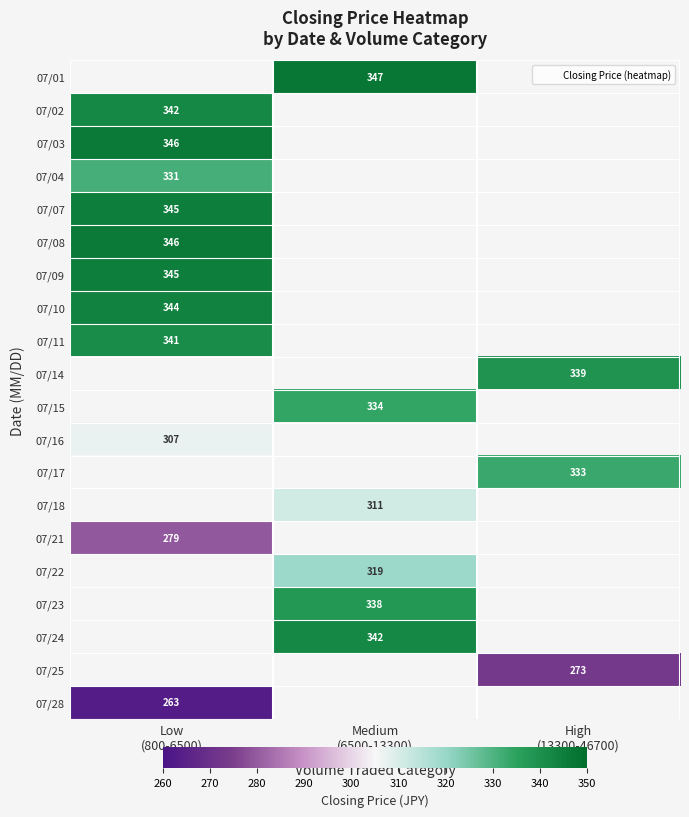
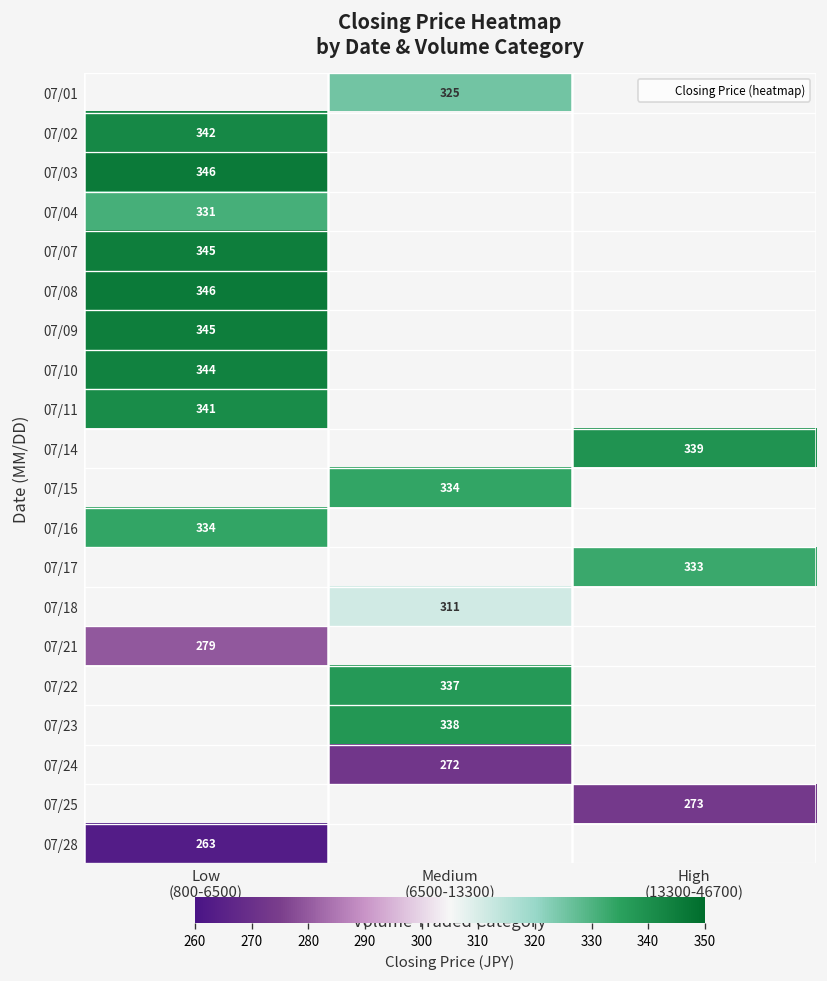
  {
    "07/01": {
-     "Medium (6500-13300)": 347
+     "Medium (6500-13300)": 325
    },
    "07/02": {
      "Low (800-6500)": 342
    },
    "07/03": {
      "Low (800-6500)": 346
    },
    "07/04": {
      "Low (800-6500)": 331
    },
    "07/07": {
      "Low (800-6500)": 345
    },
    "07/08": {
      "Low (800-6500)": 346
    },
    "07/09": {
      "Low (800-6500)": 345
    },
    "07/10": {
      "Low (800-6500)": 344
    },
    "07/11": {
      "Low (800-6500)": 341
    },
    "07/14": {
      "High (13300-46700)": 339
    },
    "07/15": {
      "Medium (6500-13300)": 334
    },
    "07/16": {
-     "Low (800-6500)": 307
+     "Low (800-6500)": 334
    },
    "07/17": {
      "High (13300-46700)": 333
    },
    "07/18": {
      "Medium (6500-13300)": 311
    },
    "07/21": {
      "Low (800-6500)": 279
    },
    "07/22": {
-     "Medium (6500-13300)": 319
+     "Medium (6500-13300)": 337
    },
    "07/23": {
      "Medium (6500-13300)": 338
    },
    "07/24": {
-     "Medium (6500-13300)": 342
+     "Medium (6500-13300)": 272
    },
    "07/25": {
      "High (13300-46700)": 273
    },
    "07/28": {
      "Low (800-6500)": 263
    }
  }
